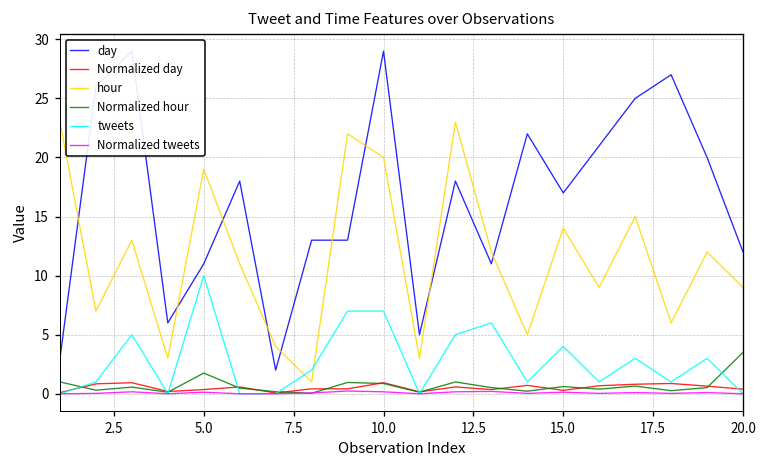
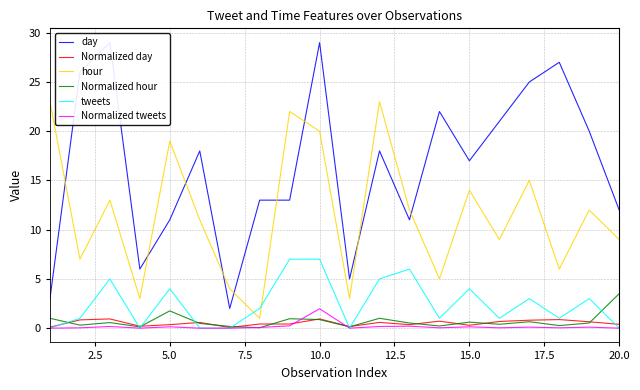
  {
    "day": {
      "5.0": 11,
      "10.0": 29,
      "15.0": 17,
      "20.0": 12
    },
    "Normalized day": {
      "20.0": 0
    },
    "hour": {
      "5.0": 19,
      "10.0": 20,
      "15.0": 14,
      "20.0": 9
    },
    "Normalized hour": {
      "5.0": 2,
      "15.0": 1,
      "20.0": 3
    },
    "tweets": {
-     "5.0": 10,
+     "5.0": 4,
      "10.0": 7,
      "15.0": 4
    },
    "Normalized tweets": {
-     "10.0": 0
+     "10.0": 2
    }
  }
